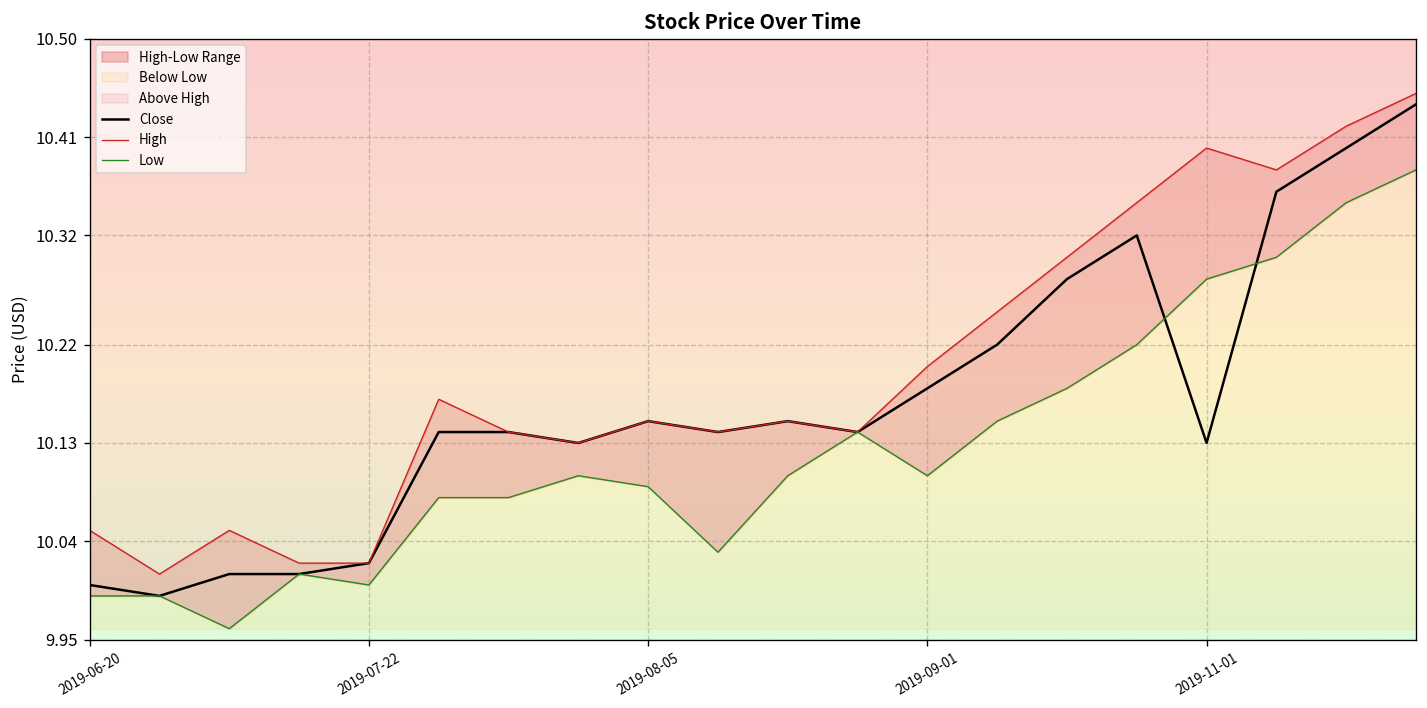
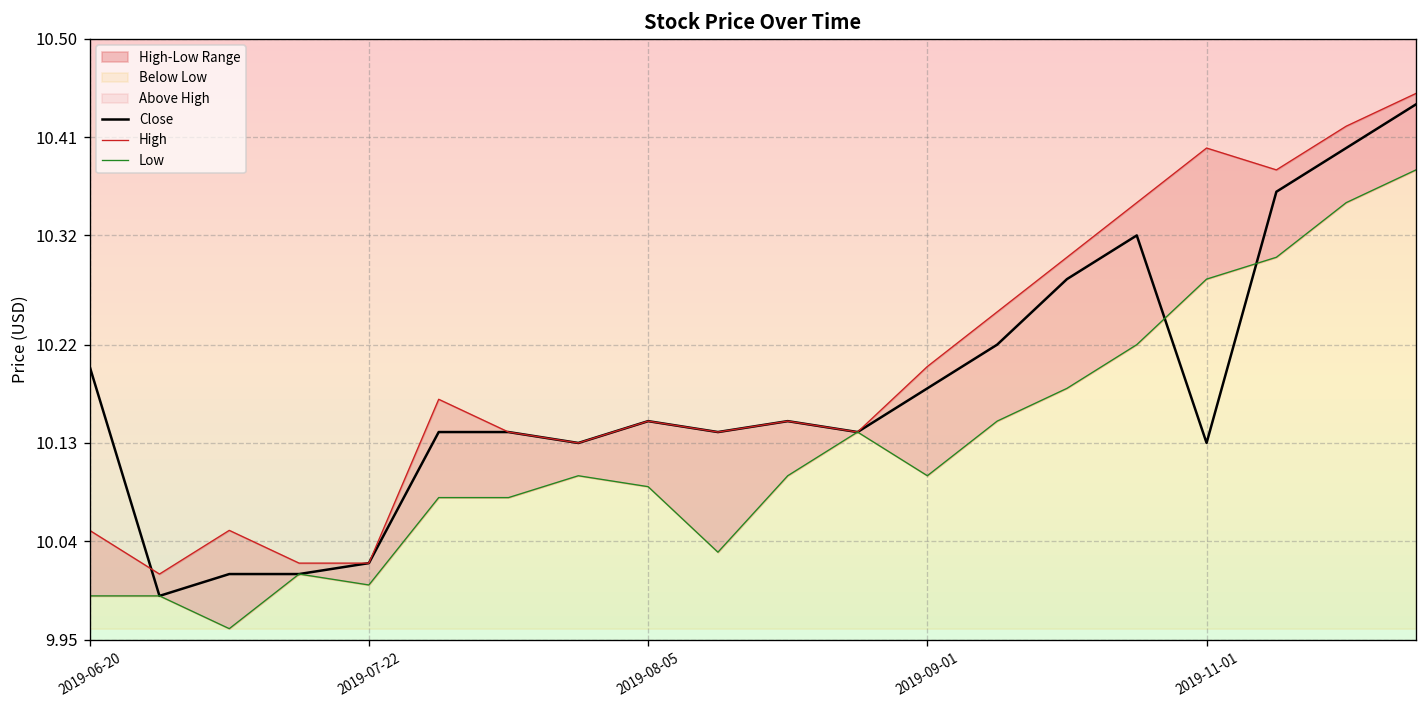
  {
    "Close": {
-     "2019-06-20": 10.0,
+     "2019-06-20": 10.2,
      "2019-09-01": 10.18,
      "2019-11-01": 10.13
    }
  }
